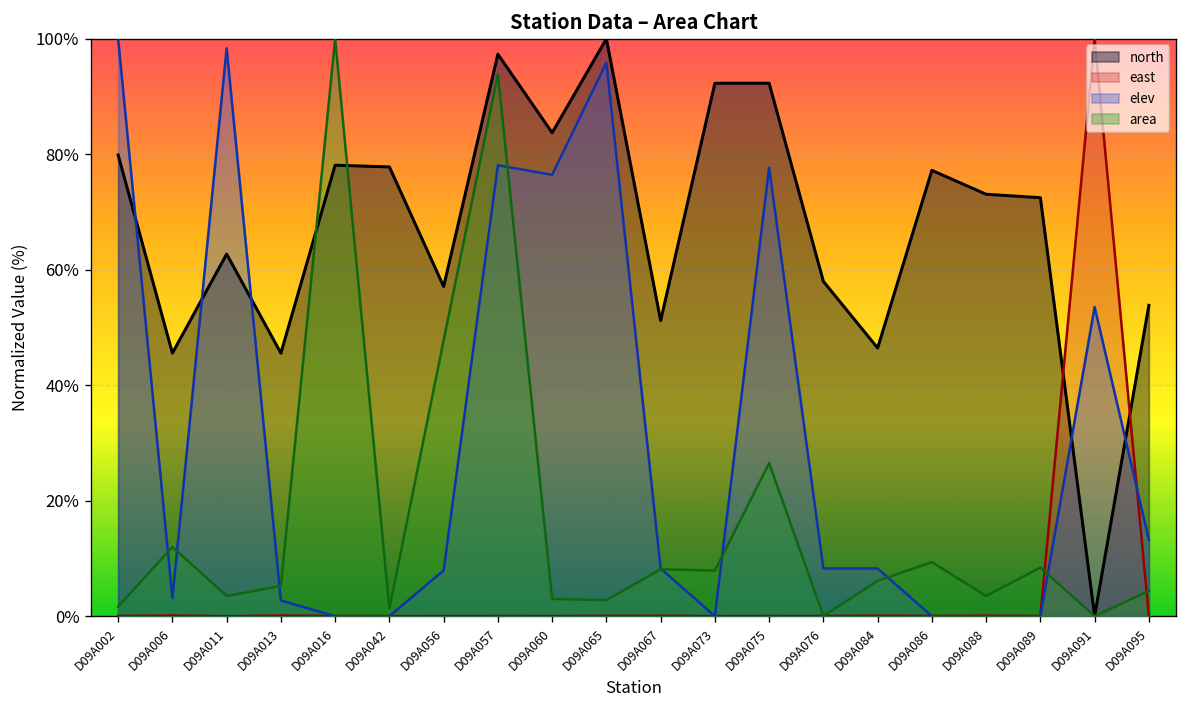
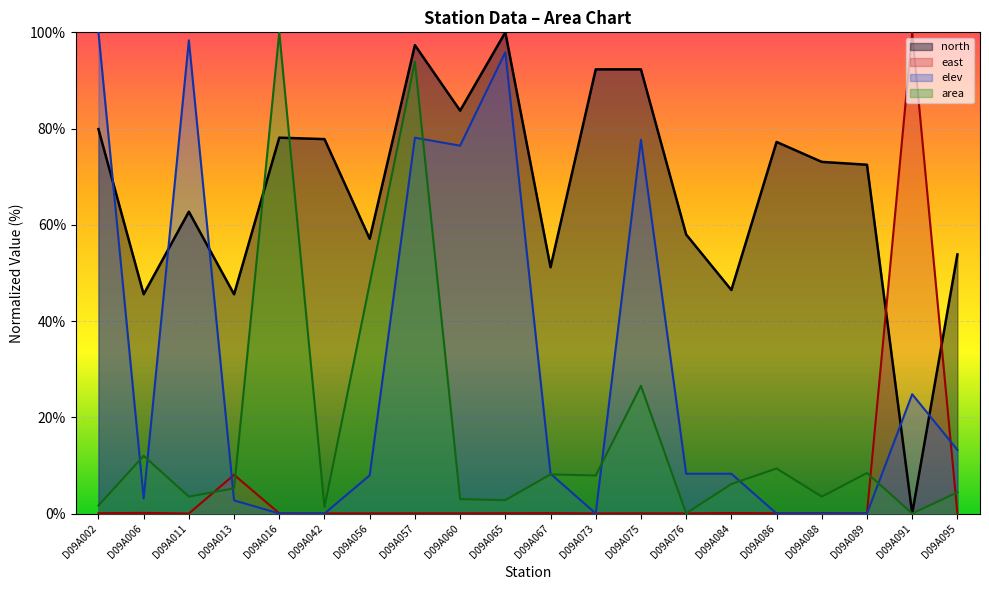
  {
    "north": {
      "D09A002": "80%",
      "D09A006": "46%",
      "D09A011": "63%",
      "D09A013": "46%",
      "D09A016": "78%",
      "D09A042": "78%",
      "D09A056": "57%",
      "D09A057": "97%",
      "D09A060": "84%",
      "D09A065": "100%",
      "D09A067": "51%",
      "D09A073": "92%",
      "D09A075": "92%",
      "D09A076": "58%",
      "D09A084": "46%",
      "D09A086": "77%",
      "D09A088": "73%",
      "D09A089": "72%",
      "D09A095": "54%"
    },
    "east": {
      "D09A002": "0%",
      "D09A006": "0%",
      "D09A011": "0%",
-     "D09A013": "0%",
+     "D09A013": "8%",
      "D09A056": "0%",
      "D09A057": "0%",
      "D09A060": "0%",
      "D09A065": "0%",
      "D09A067": "0%",
      "D09A075": "0%",
      "D09A084": "0%",
      "D09A091": "100%",
      "D09A095": "0%"
    },
    "elev": {
      "D09A002": "100%",
      "D09A006": "3%",
      "D09A011": "98%",
      "D09A013": "3%",
      "D09A056": "8%",
      "D09A057": "78%",
      "D09A060": "76%",
      "D09A065": "96%",
      "D09A075": "78%",
      "D09A076": "8%",
      "D09A084": "8%",
-     "D09A091": "54%",
+     "D09A091": "25%",
      "D09A095": "13%"
    },
    "area": {
      "D09A002": "2%",
      "D09A006": "12%",
      "D09A011": "4%",
      "D09A013": "5%",
      "D09A016": "100%",
      "D09A042": "1%",
      "D09A056": "48%",
      "D09A057": "94%",
      "D09A060": "3%",
      "D09A065": "3%",
      "D09A073": "8%",
      "D09A075": "27%",
      "D09A084": "6%",
      "D09A086": "9%",
      "D09A088": "4%",
      "D09A089": "8%",
      "D09A095": "4%"
    }
  }
